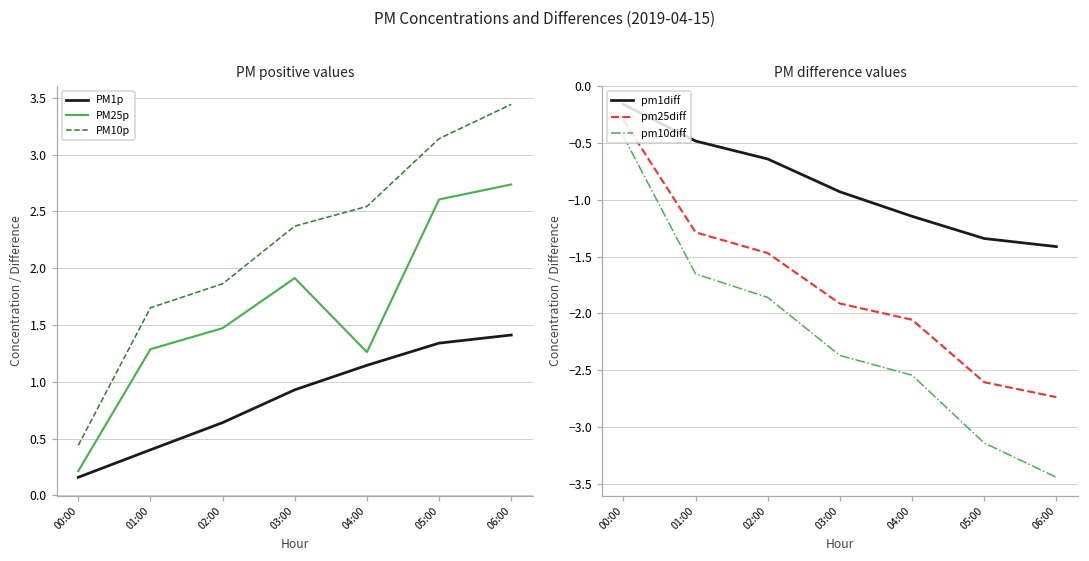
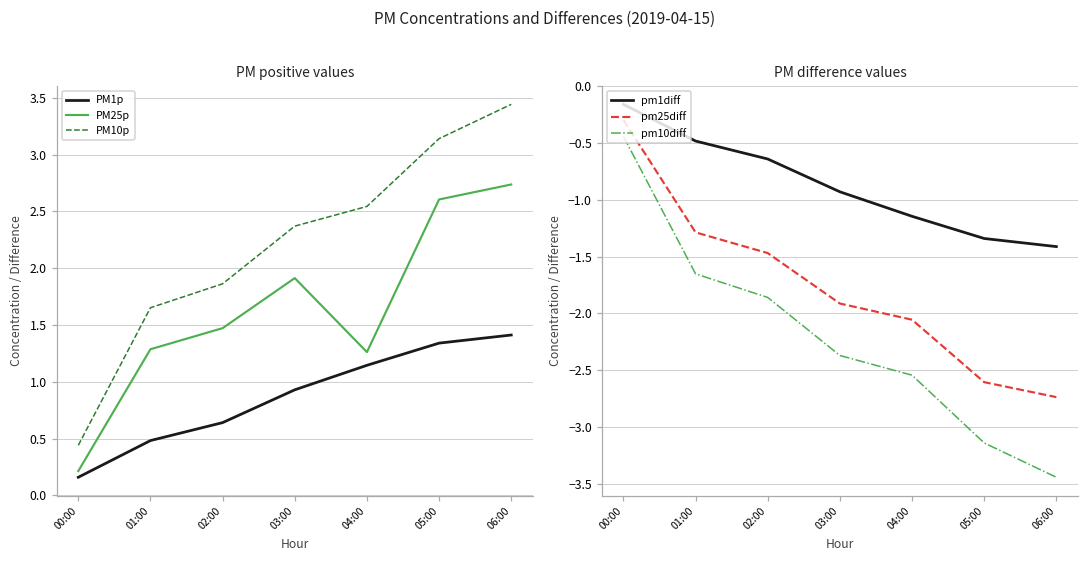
  {
    "PM positive values": {
      "PM1p": {
        "00:00": 0.16,
-       "01:00": 0.40,
+       "01:00": 0.48,
        "02:00": 0.64,
        "03:00": 0.93,
        "04:00": 1.14,
        "05:00": 1.34,
        "06:00": 1.41
      },
      "PM25p": {
        "00:00": 0.21,
        "01:00": 1.29,
        "02:00": 1.47,
        "03:00": 1.91,
        "04:00": 1.26,
        "05:00": 2.60,
        "06:00": 2.74
      },
      "PM10p": {
        "00:00": 0.44,
        "01:00": 1.65,
        "02:00": 1.86,
        "03:00": 2.37,
        "04:00": 2.54,
        "05:00": 3.14,
        "06:00": 3.44
      }
    },
    "PM difference values": {
      "pm1diff": {
        "01:00": -0.48,
        "02:00": -0.64,
        "03:00": -0.93,
        "04:00": -1.14,
        "05:00": -1.34,
        "06:00": -1.41
      },
      "pm25diff": {
        "01:00": -1.29,
        "02:00": -1.47,
        "03:00": -1.91,
        "04:00": -2.06,
        "05:00": -2.60,
        "06:00": -2.74
      },
      "pm10diff": {
        "01:00": -1.65,
        "02:00": -1.86,
        "03:00": -2.37,
        "04:00": -2.54,
        "05:00": -3.14,
        "06:00": -3.44
      }
    }
  }
